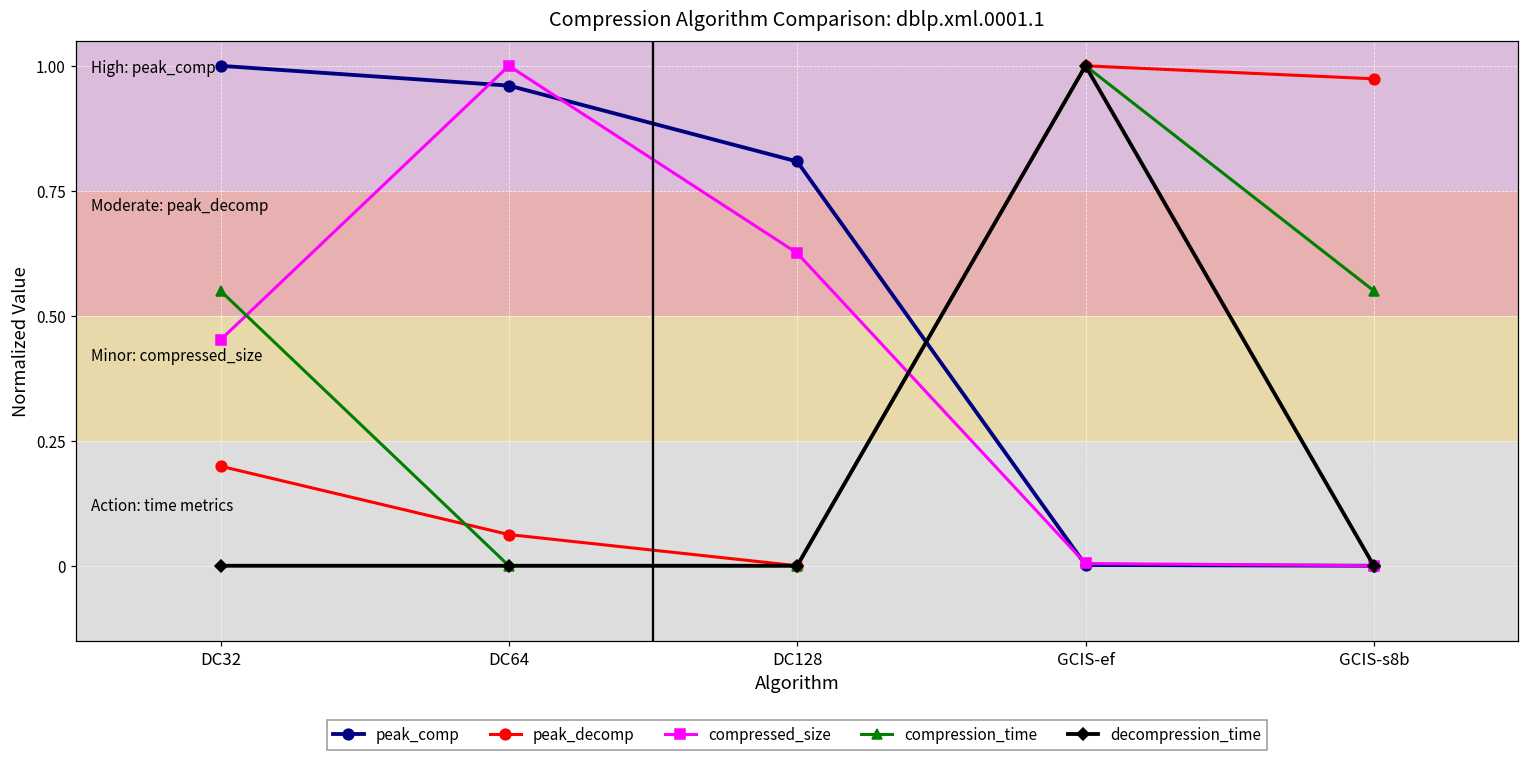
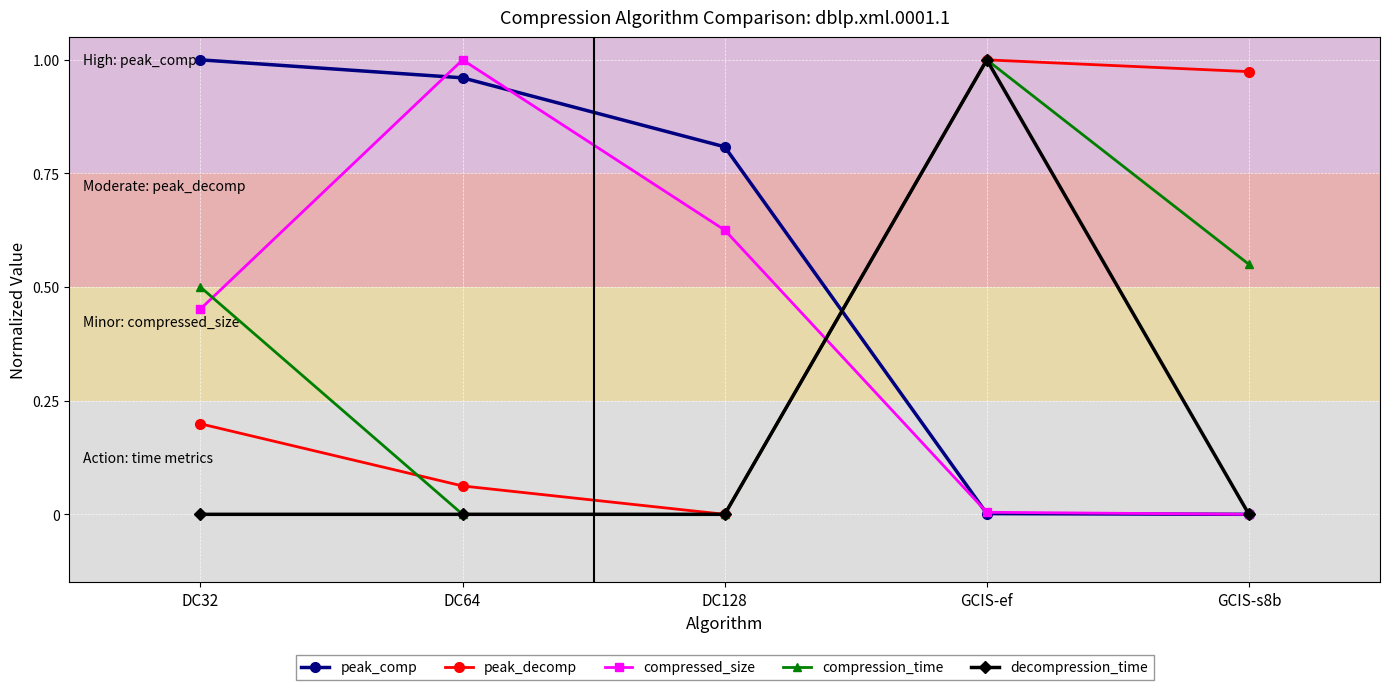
  {
    "peak_comp": {
      "DC32": 1.00,
      "DC64": 0.96,
      "DC128": 0.81
    },
    "peak_decomp": {
      "DC32": 0.20,
      "DC64": 0.06,
      "GCIS-s8b": 0.97
    },
    "compressed_size": {
      "DC32": 0.45,
      "DC64": 1.00,
      "DC128": 0.63
    },
    "compression_time": {
-     "DC32": 0.55,
+     "DC32": 0.50,
      "GCIS-s8b": 0.55
    },
    "decompression_time": {
      "DC32": 0.00
    }
  }
